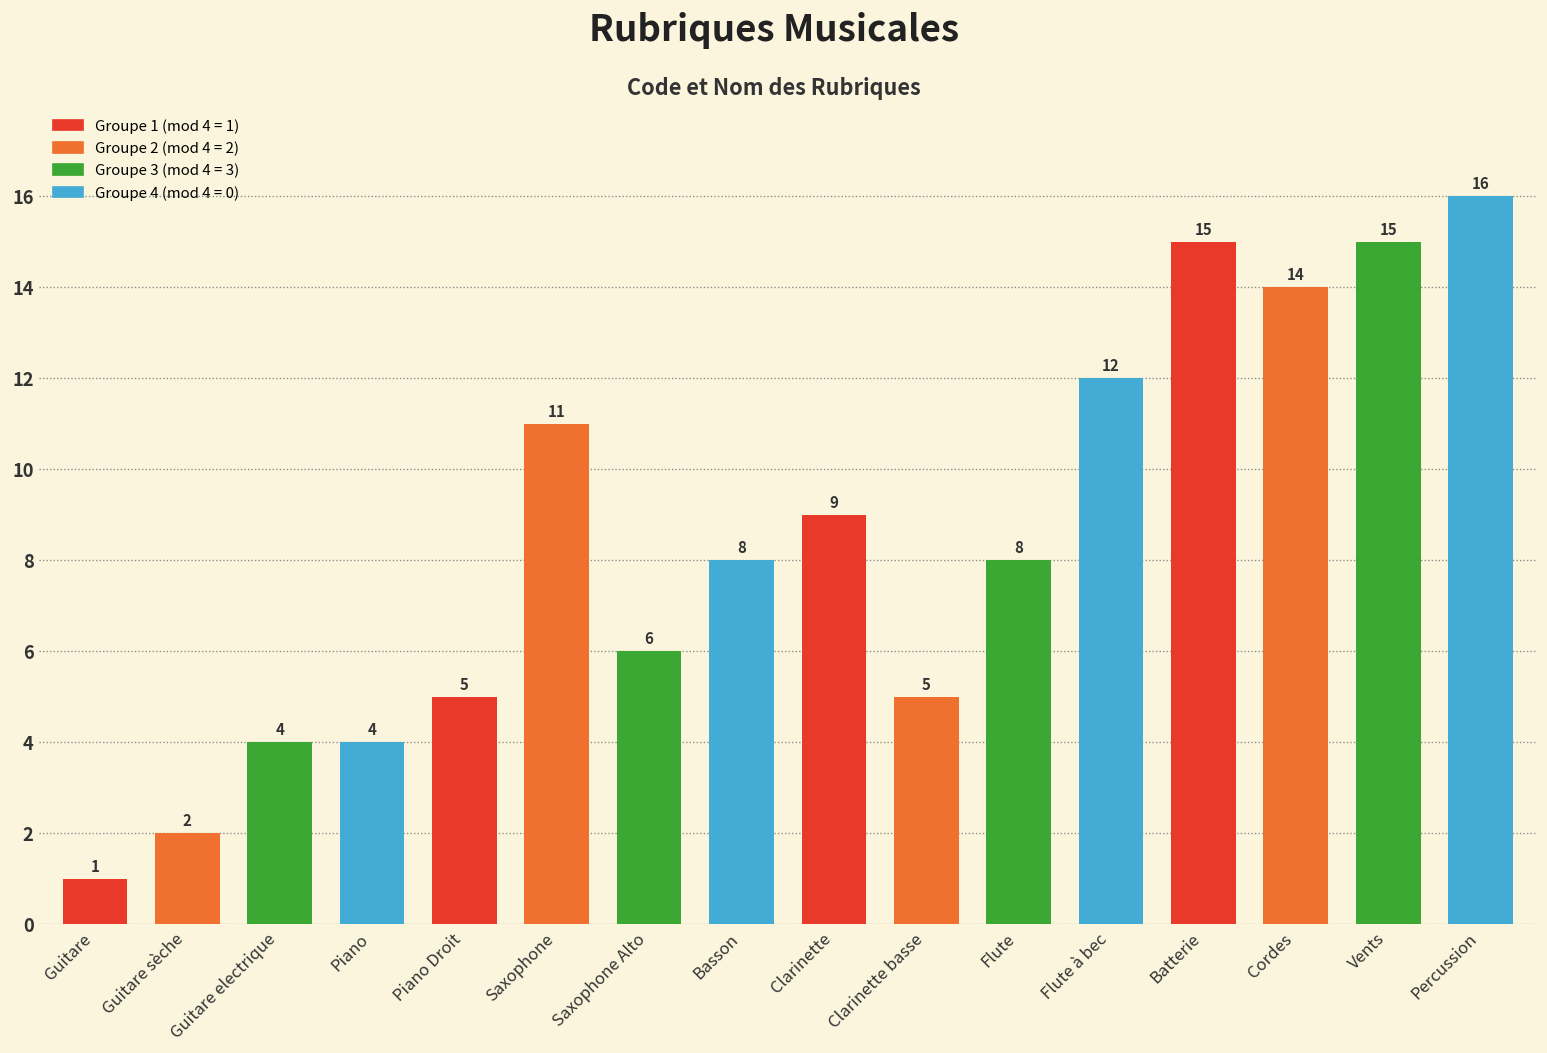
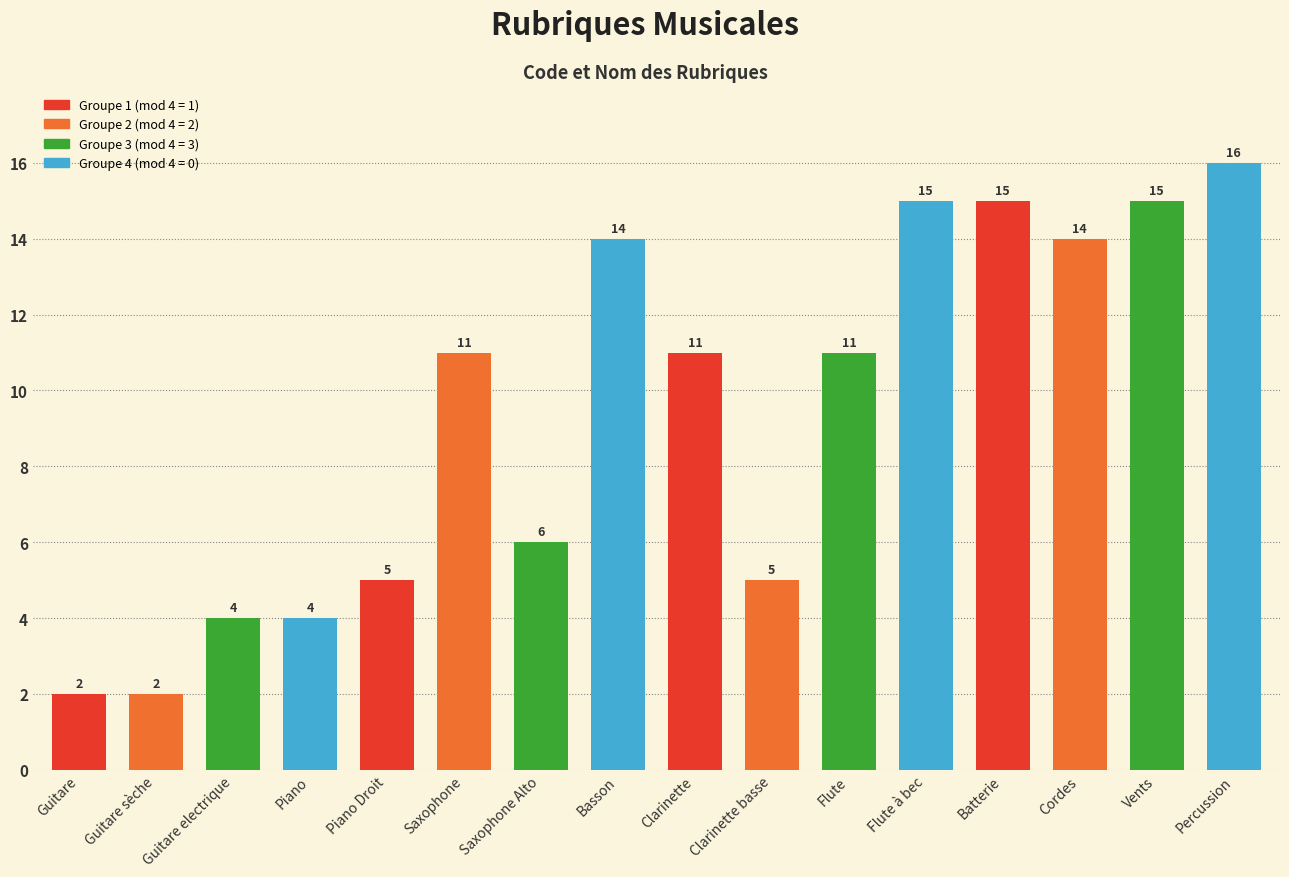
  {
-   "Guitare": 1,
+   "Guitare": 2,
    "Guitare sèche": 2,
    "Guitare electrique": 4,
    "Piano": 4,
    "Piano Droit": 5,
    "Saxophone": 11,
    "Saxophone Alto": 6,
-   "Basson": 8,
-   "Clarinette": 9,
+   "Basson": 14,
+   "Clarinette": 11,
    "Clarinette basse": 5,
-   "Flute": 8,
-   "Flute à bec": 12,
+   "Flute": 11,
+   "Flute à bec": 15,
    "Batterie": 15,
    "Cordes": 14,
    "Vents": 15,
    "Percussion": 16
  }
